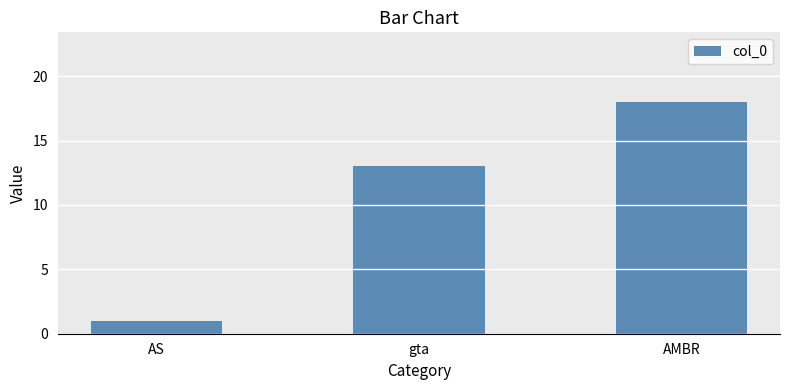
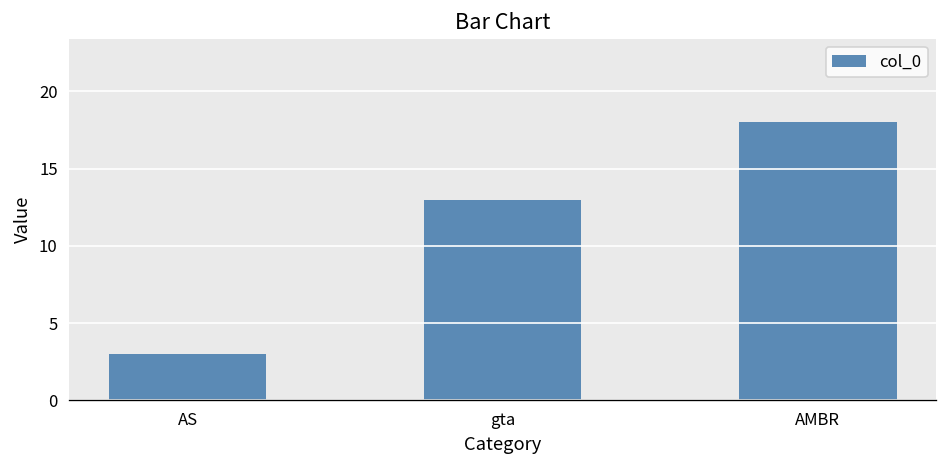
  {
-   "AS": 1,
+   "AS": 3,
    "gta": 13,
    "AMBR": 18
  }
